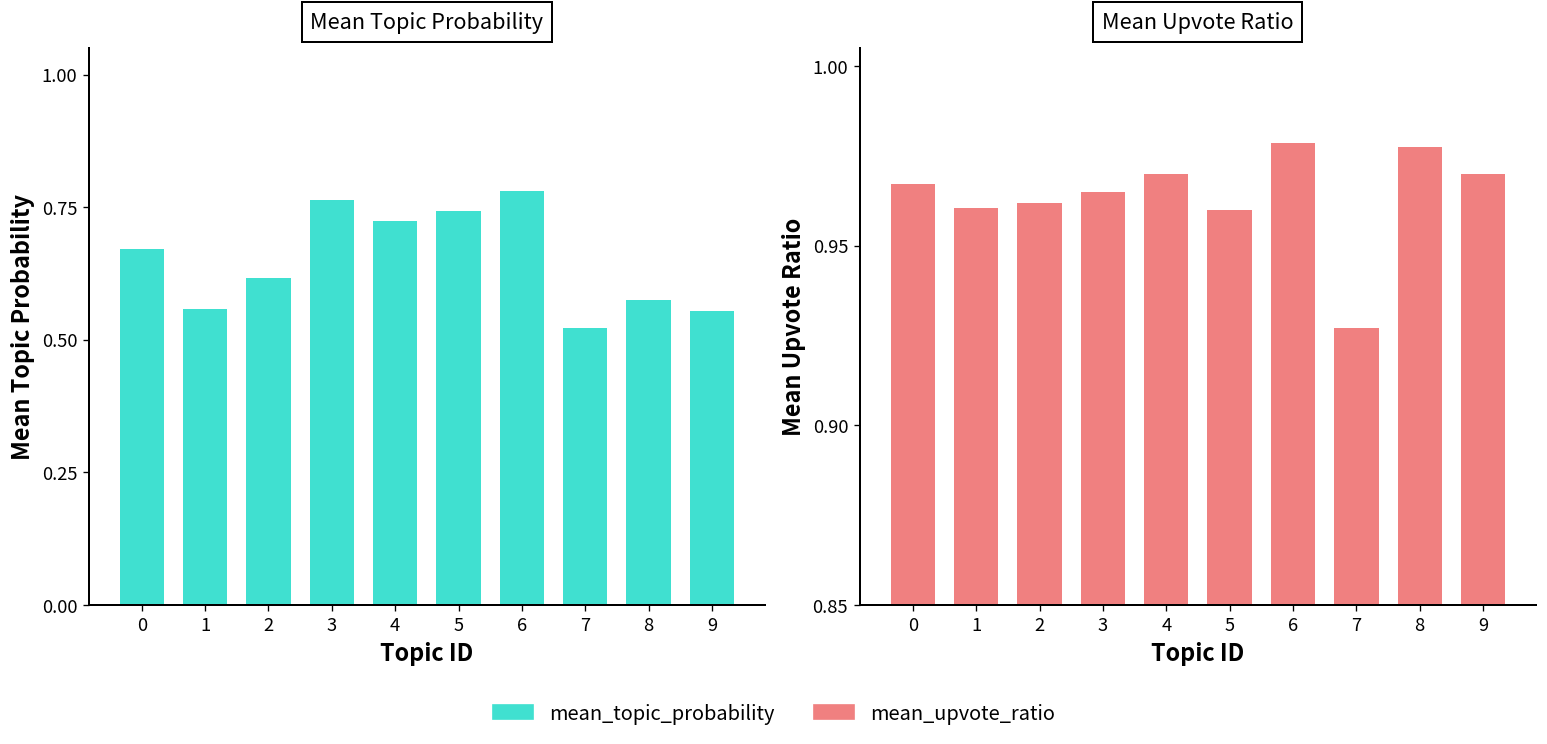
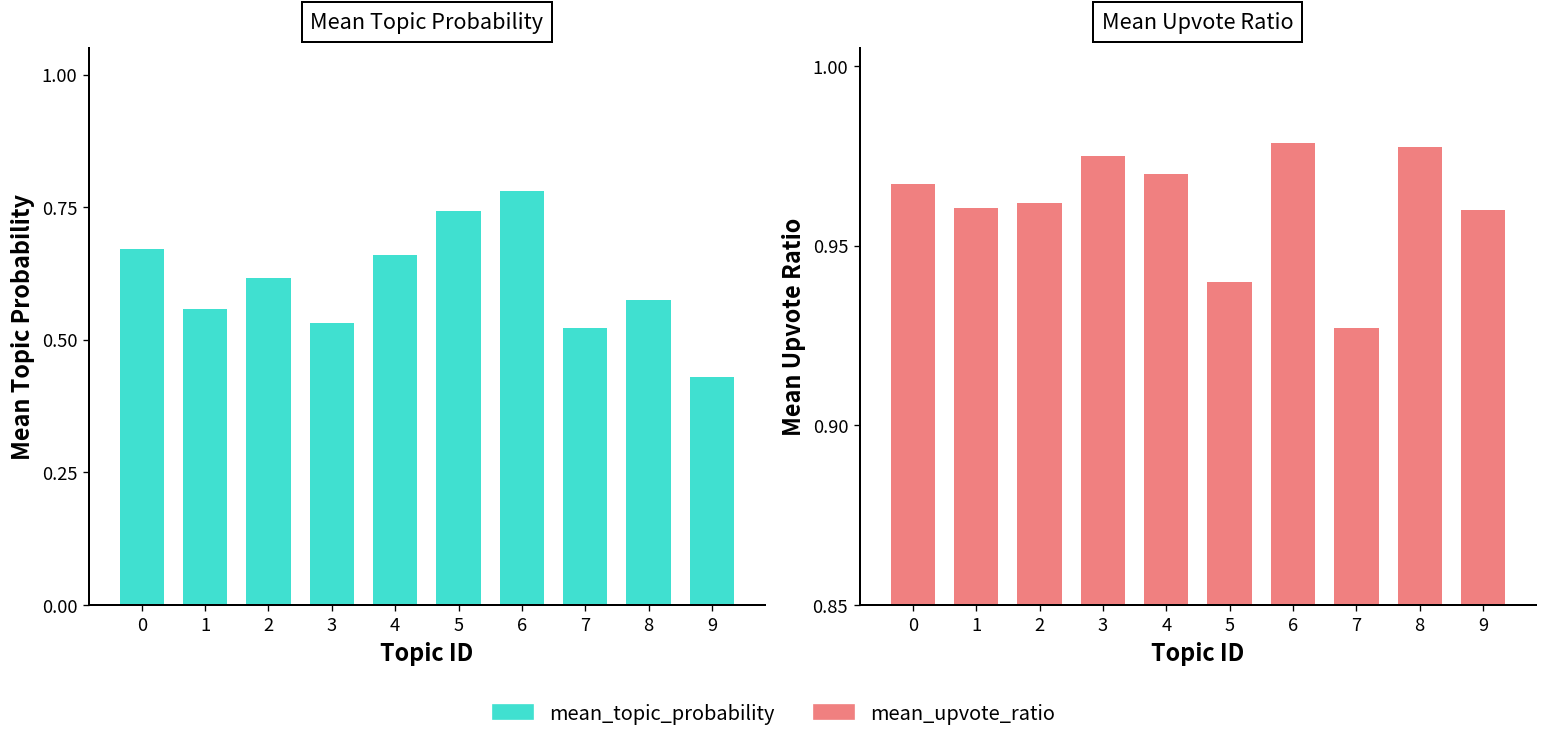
  {
    "Mean Topic Probability": {
      "0": 0.67,
      "1": 0.56,
      "2": 0.62,
-     "3": 0.76,
-     "4": 0.72,
+     "3": 0.53,
+     "4": 0.66,
      "5": 0.74,
      "6": 0.78,
      "7": 0.52,
      "8": 0.57,
-     "9": 0.55
+     "9": 0.43
    },
    "Mean Upvote Ratio": {
      "0": 0.967,
      "1": 0.961,
      "2": 0.962,
-     "3": 0.965,
+     "3": 0.975,
      "4": 0.970,
-     "5": 0.96,
+     "5": 0.94,
      "6": 0.979,
      "7": 0.927,
      "8": 0.977,
-     "9": 0.97
+     "9": 0.96
    }
  }
